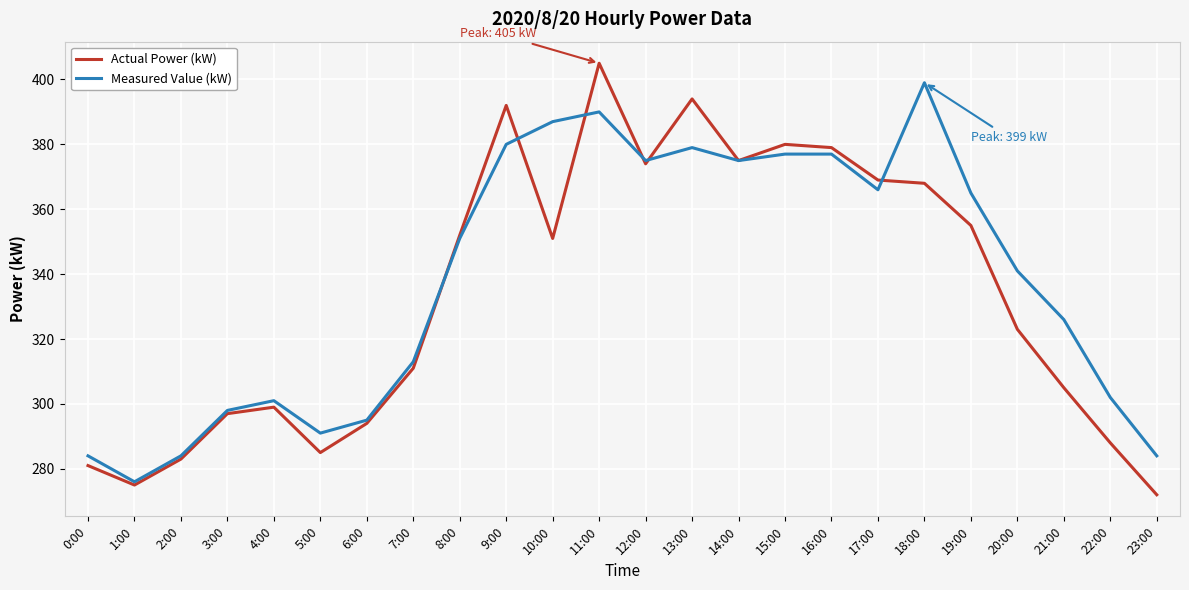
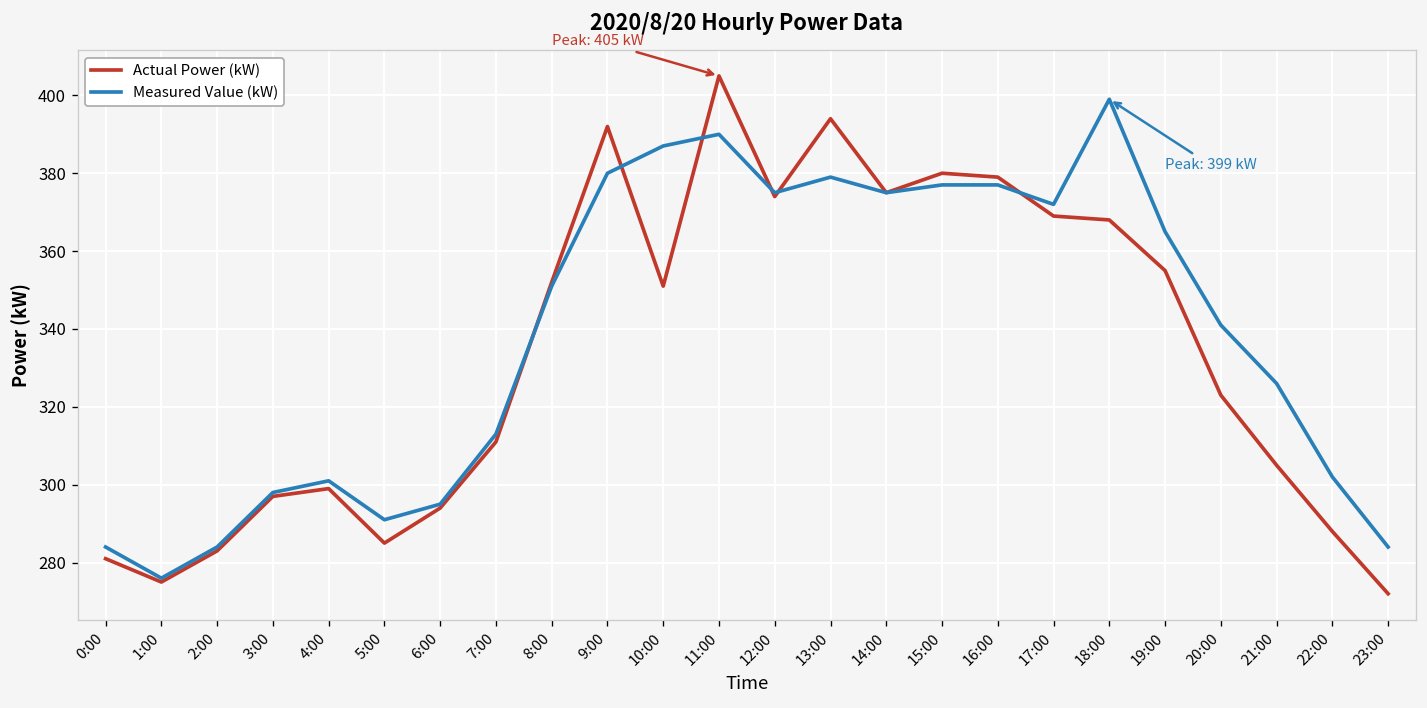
  {
    "Actual Power (kW)": {
      "11:00": 405
    },
    "Measured Value (kW)": {
      "0:00": 284,
      "1:00": 276,
      "2:00": 284,
      "3:00": 298,
      "4:00": 301,
      "5:00": 291,
      "6:00": 295,
      "7:00": 313,
      "8:00": 351,
      "9:00": 380,
      "10:00": 387,
      "11:00": 390,
      "12:00": 375,
      "13:00": 379,
      "15:00": 377,
      "16:00": 377,
-     "17:00": 366,
+     "17:00": 372,
      "19:00": 365,
      "20:00": 341,
      "21:00": 326,
      "22:00": 302,
      "23:00": 284
    }
  }
